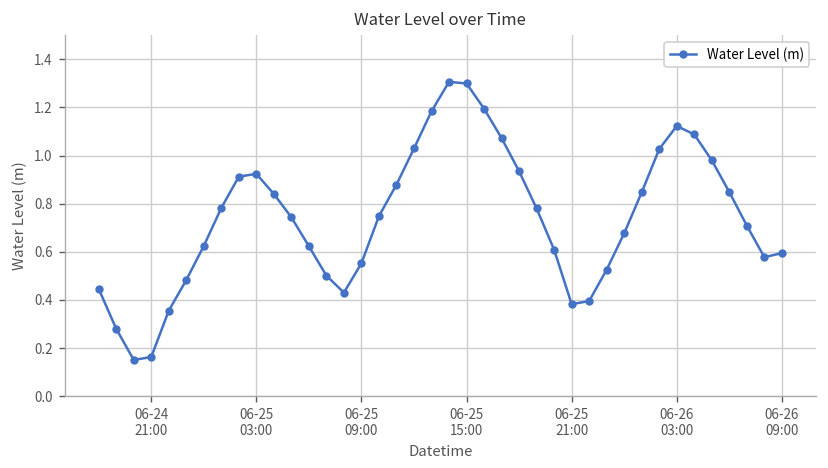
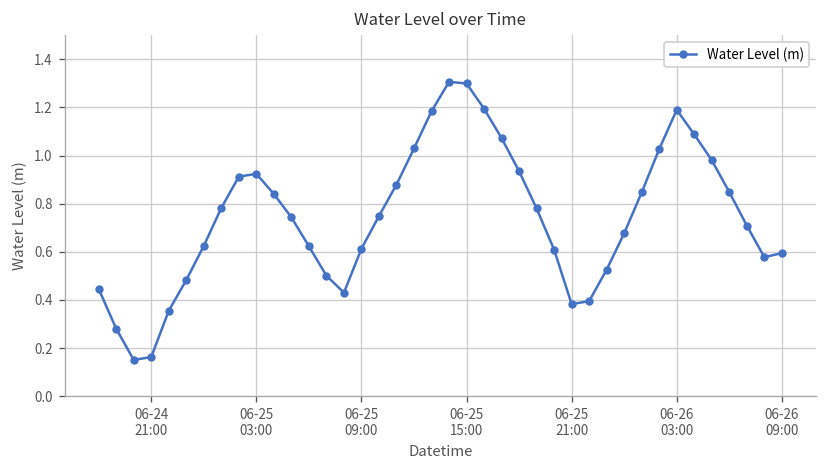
  {
    "06-24 21:00": 0.16,
    "06-25 03:00": 0.92,
-   "06-25 09:00": 0.55,
+   "06-25 09:00": 0.61,
    "06-25 15:00": 1.30,
    "06-25 21:00": 0.38,
-   "06-26 03:00": 1.12,
+   "06-26 03:00": 1.19,
    "06-26 09:00": 0.59
  }
